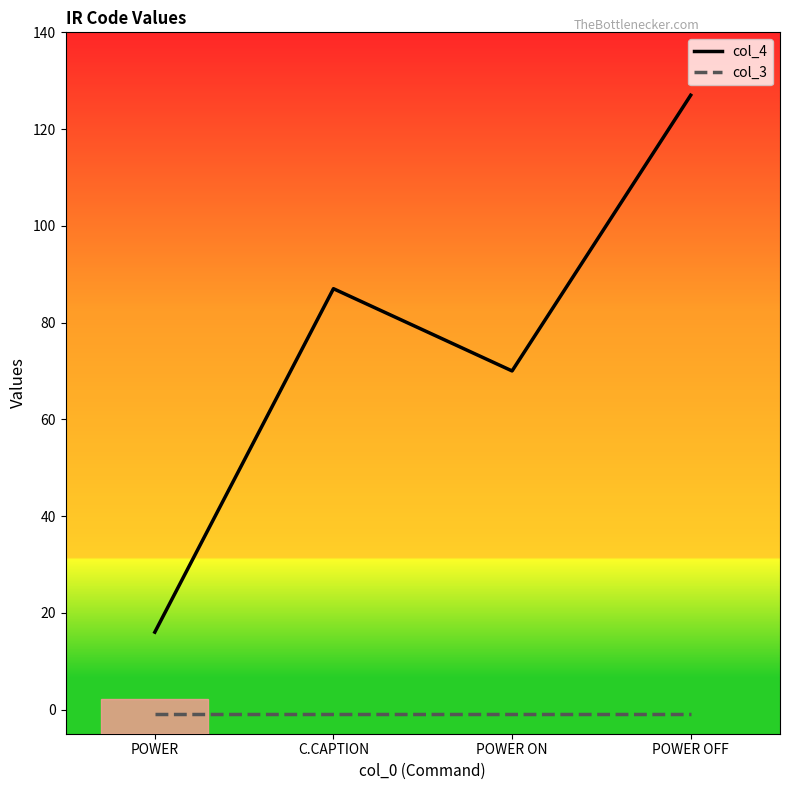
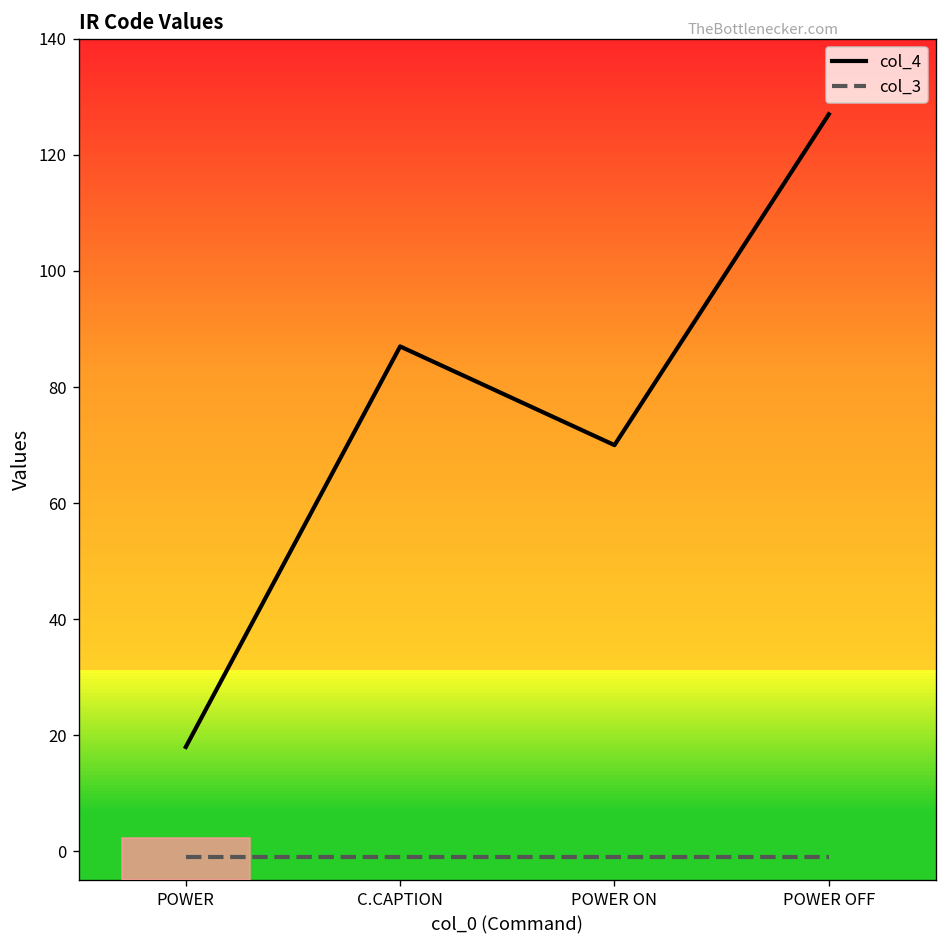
  {
    "col_4": {
-     "POWER": 16,
+     "POWER": 18,
      "C.CAPTION": 87,
      "POWER ON": 70,
      "POWER OFF": 127
    },
    "col_3": {
      "C.CAPTION": -1,
      "POWER ON": -1,
      "POWER OFF": -1
    }
  }
